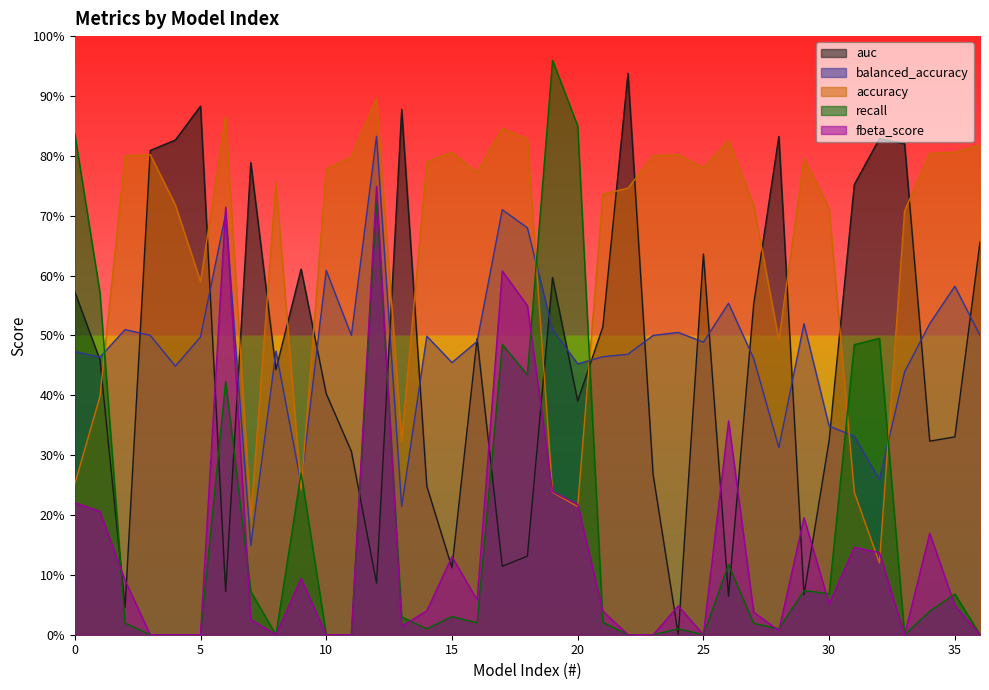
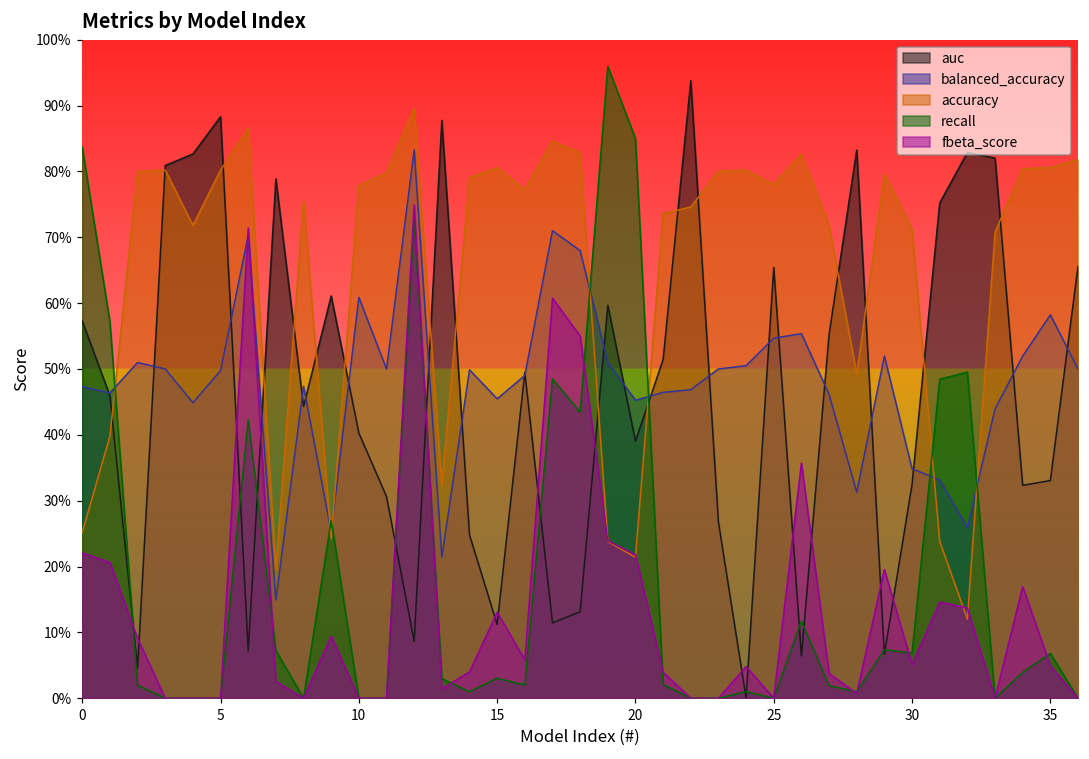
  {
    "auc": {
      "0": "57%",
      "5": "88%",
      "10": "40%",
      "15": "11%",
      "20": "39%",
-     "25": "64%",
+     "25": "65%",
      "30": "32%",
      "35": "33%"
    },
    "balanced_accuracy": {
      "0": "47%",
      "5": "50%",
      "10": "61%",
      "15": "45%",
      "20": "45%",
-     "25": "49%",
+     "25": "55%",
      "30": "35%",
      "35": "58%"
    },
    "accuracy": {
      "0": "25%",
-     "5": "59%",
+     "5": "80%",
      "10": "78%",
      "15": "81%",
      "25": "78%",
      "30": "71%",
      "35": "81%"
    },
    "recall": {
      "0": "84%",
      "15": "3%",
      "20": "85%",
      "30": "7%",
      "35": "7%"
    },
    "fbeta_score": {
      "0": "22%",
      "15": "13%",
      "30": "5%",
      "35": "5%"
    }
  }
